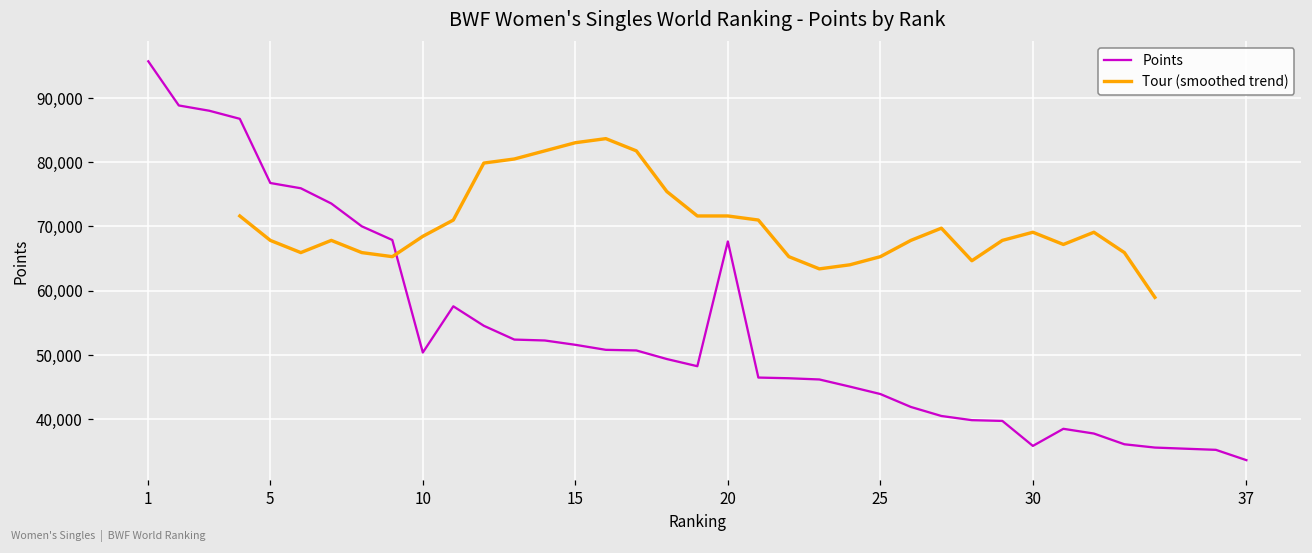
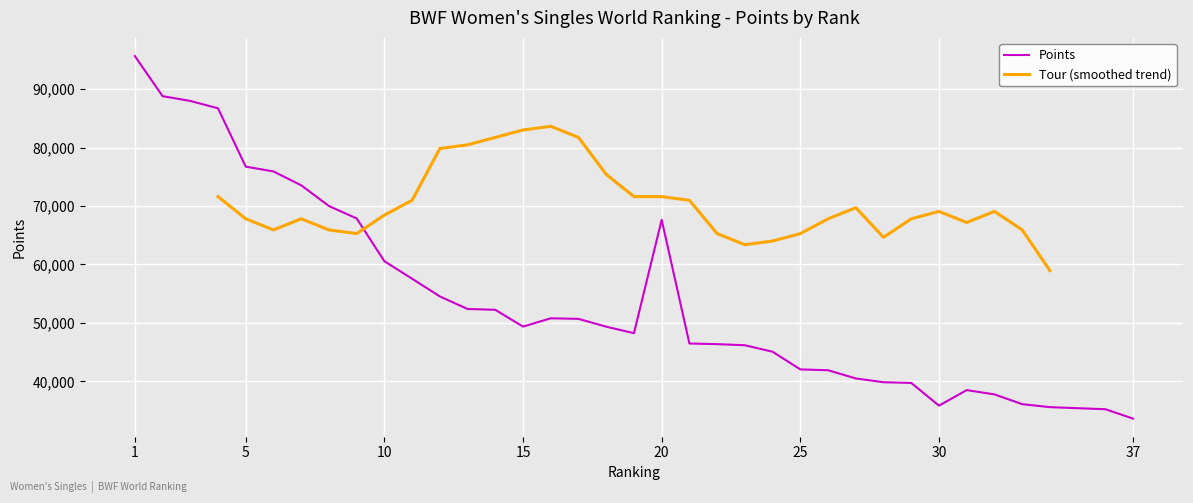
  {
    "Points": {
      "1": "96,000",
      "5": "77,000",
-     "10": "50,000",
-     "15": "52,000",
+     "10": "61,000",
+     "15": "49,000",
      "20": "68,000",
-     "25": "44,000",
+     "25": "42,000",
      "30": "36,000",
      "37": "34,000"
    },
    "Tour (smoothed trend)": {
      "5": "68,000",
      "10": "68,000",
      "15": "83,000",
      "20": "72,000",
      "25": "65,000",
      "30": "69,000"
    }
  }
